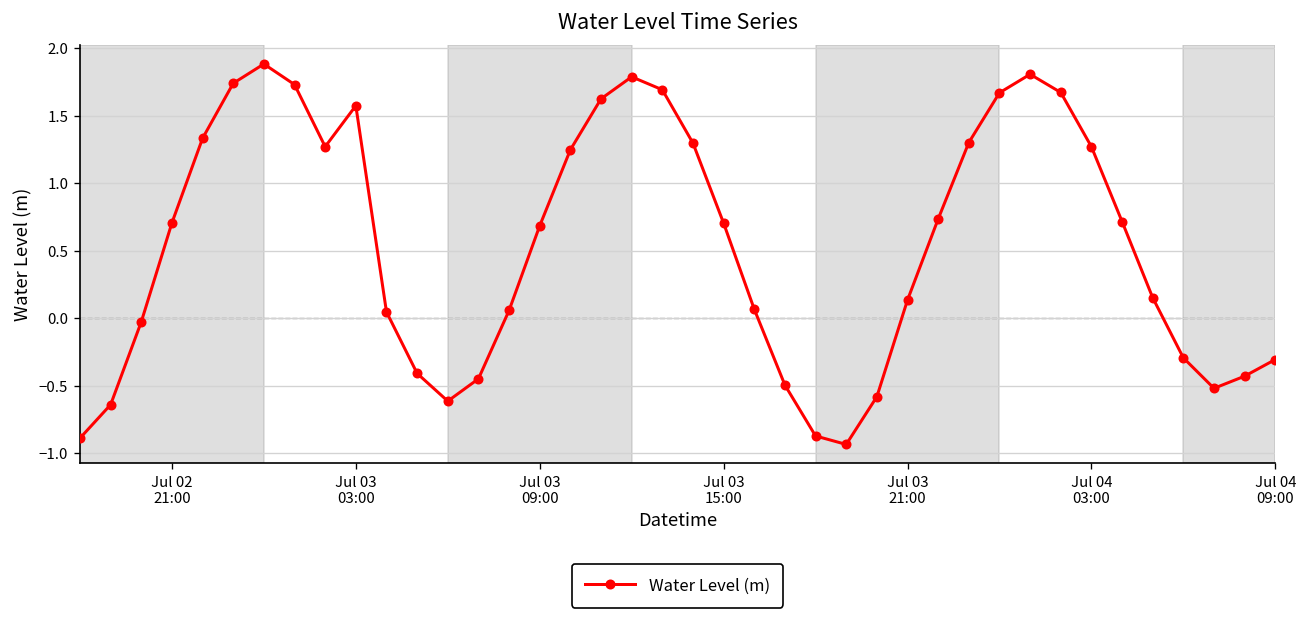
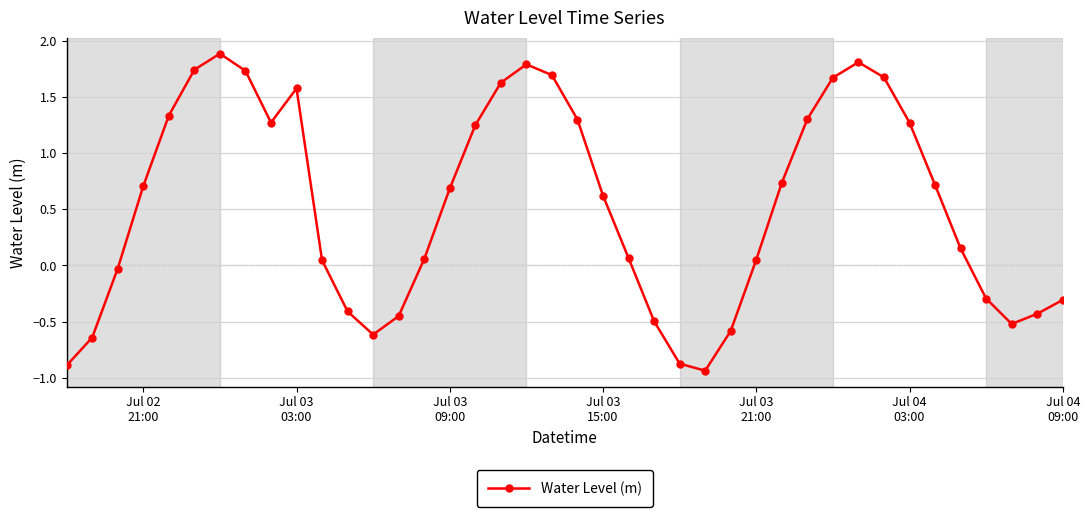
  {
    "Jul 02 21:00": 0.71,
    "Jul 03 03:00": 1.57,
    "Jul 03 09:00": 0.68,
-   "Jul 03 15:00": 0.70,
-   "Jul 03 21:00": 0.13,
+   "Jul 03 15:00": 0.62,
+   "Jul 03 21:00": 0.05,
    "Jul 04 03:00": 1.27,
    "Jul 04 09:00": -0.31
  }
